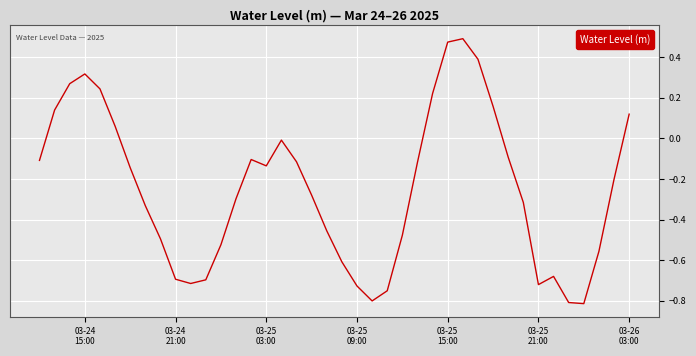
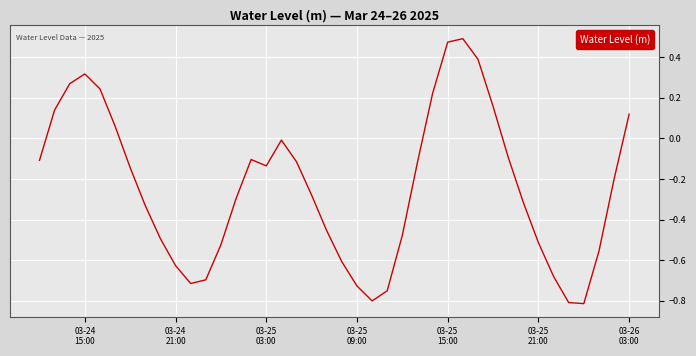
  {
    "03-24 15:00": 0.32,
-   "03-24 21:00": -0.69,
+   "03-24 21:00": -0.63,
    "03-25 03:00": -0.14,
    "03-25 09:00": -0.73,
    "03-25 15:00": 0.47,
-   "03-25 21:00": -0.72,
+   "03-25 21:00": -0.51,
    "03-26 03:00": 0.12
  }
